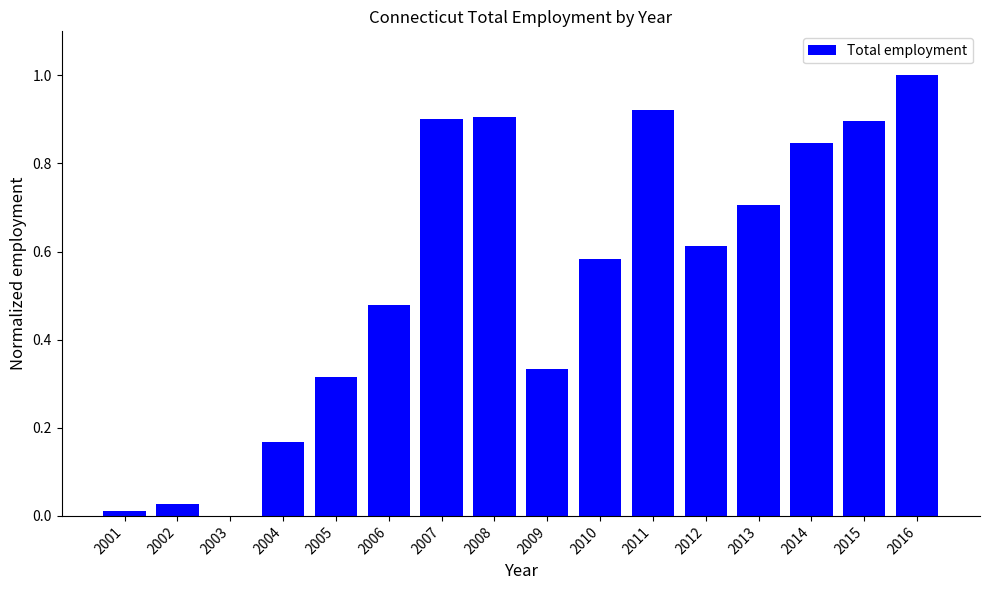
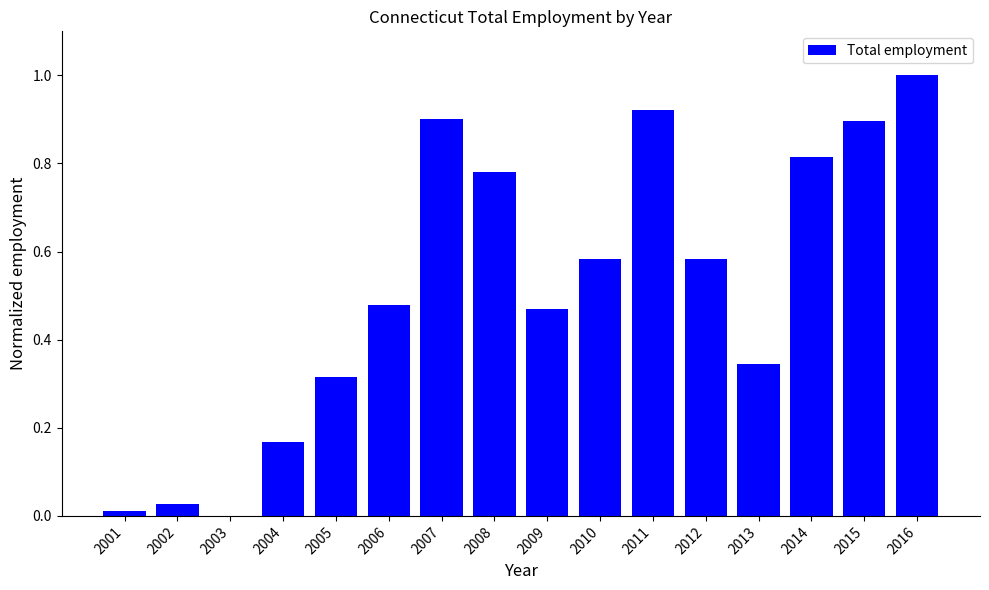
  {
    "2001": 0.01,
    "2002": 0.03,
    "2003": 0.00,
    "2004": 0.17,
    "2005": 0.32,
    "2006": 0.48,
    "2007": 0.90,
-   "2008": 0.91,
-   "2009": 0.33,
+   "2008": 0.78,
+   "2009": 0.47,
    "2010": 0.58,
    "2011": 0.92,
-   "2012": 0.61,
-   "2013": 0.71,
-   "2014": 0.85,
+   "2012": 0.58,
+   "2013": 0.34,
+   "2014": 0.81,
    "2015": 0.90,
    "2016": 1.00
  }
